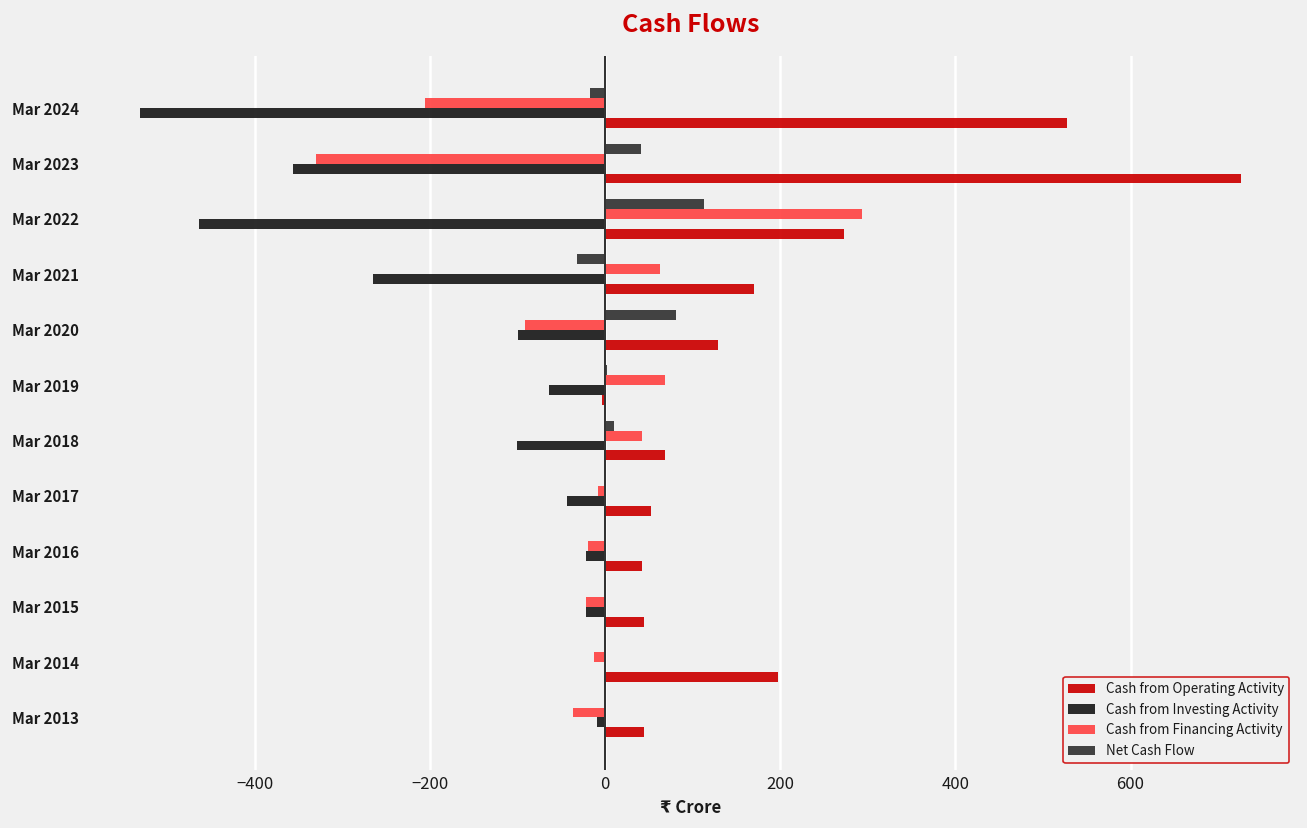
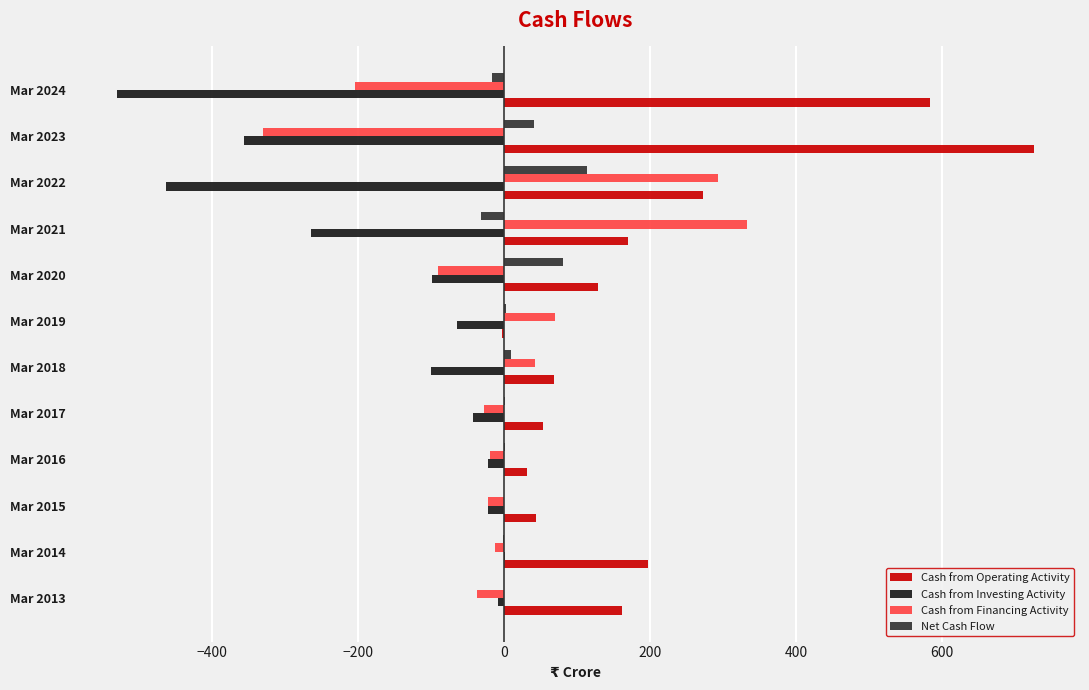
  {
    "Cash from Operating Activity": {
-     "Mar 2024": 530,
+     "Mar 2024": 580,
      "Mar 2023": 730,
      "Mar 2022": 270,
      "Mar 2021": 170,
      "Mar 2020": 130,
      "Mar 2018": 70,
      "Mar 2017": 50,
-     "Mar 2016": 40,
+     "Mar 2016": 30,
      "Mar 2015": 40,
      "Mar 2014": 200,
-     "Mar 2013": 50
+     "Mar 2013": 160
    },
    "Cash from Financing Activity": {
      "Mar 2024": -210,
      "Mar 2023": -330,
      "Mar 2022": 290,
-     "Mar 2021": 60,
+     "Mar 2021": 330,
      "Mar 2020": -90,
      "Mar 2019": 70,
      "Mar 2018": 40,
-     "Mar 2017": -10,
+     "Mar 2017": -30,
      "Mar 2016": -20,
      "Mar 2015": -20,
      "Mar 2014": -10,
      "Mar 2013": -40
    }
  }
